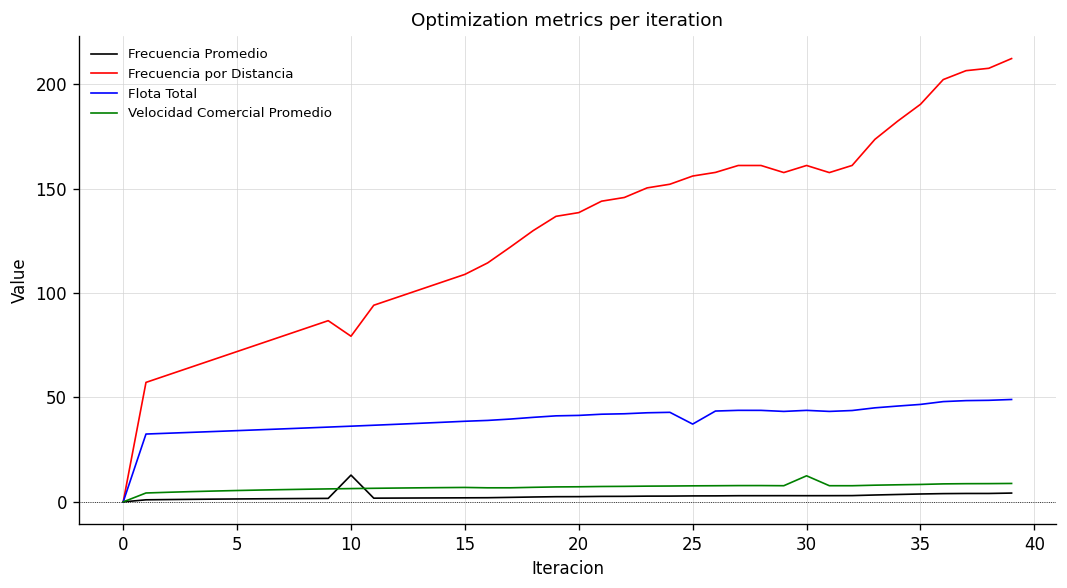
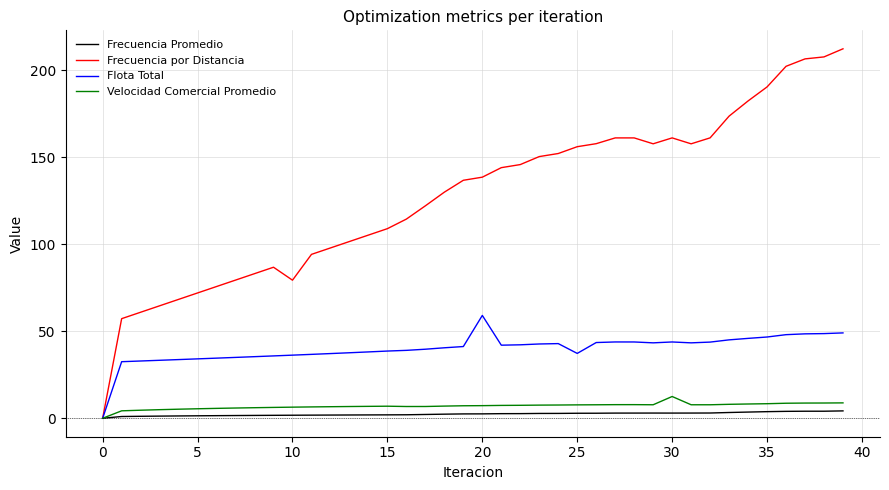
  {
    "Frecuencia Promedio": {
      "5": 1,
-     "10": 13,
+     "10": 2,
      "15": 2,
      "20": 3,
      "25": 3,
      "30": 3,
      "35": 4
    },
    "Frecuencia por Distancia": {
      "5": 72,
      "10": 79,
      "15": 109,
      "20": 138,
      "25": 156,
      "30": 161,
      "35": 190
    },
    "Flota Total": {
      "5": 34,
      "10": 36,
      "15": 39,
-     "20": 41,
+     "20": 59,
      "25": 37,
      "30": 44,
      "35": 47
    },
    "Velocidad Comercial Promedio": {
      "5": 5,
      "10": 6,
      "15": 7,
      "20": 7,
      "25": 8,
      "30": 12,
      "35": 8
    }
  }
